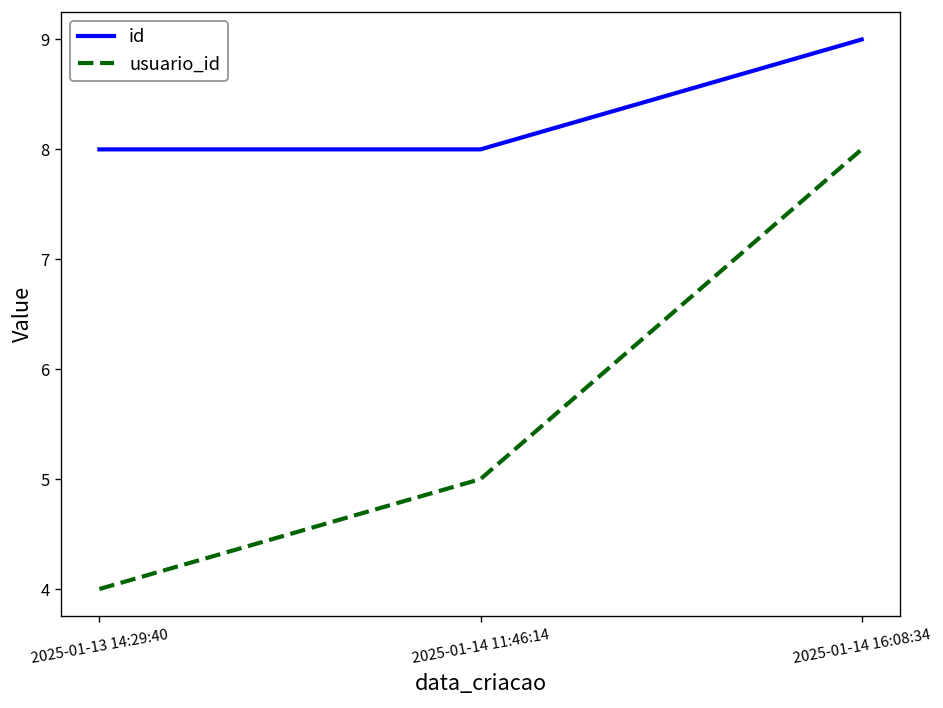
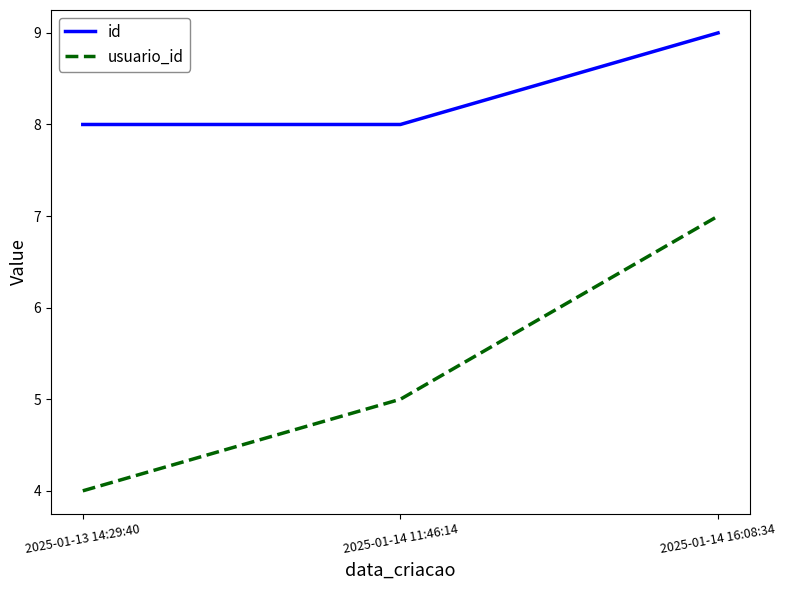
  {
    "id": {
      "2025-01-13 14:29:40": 8,
      "2025-01-14 11:46:14": 8,
      "2025-01-14 16:08:34": 9
    },
    "usuario_id": {
      "2025-01-13 14:29:40": 4,
      "2025-01-14 11:46:14": 5,
-     "2025-01-14 16:08:34": 8
+     "2025-01-14 16:08:34": 7
    }
  }
